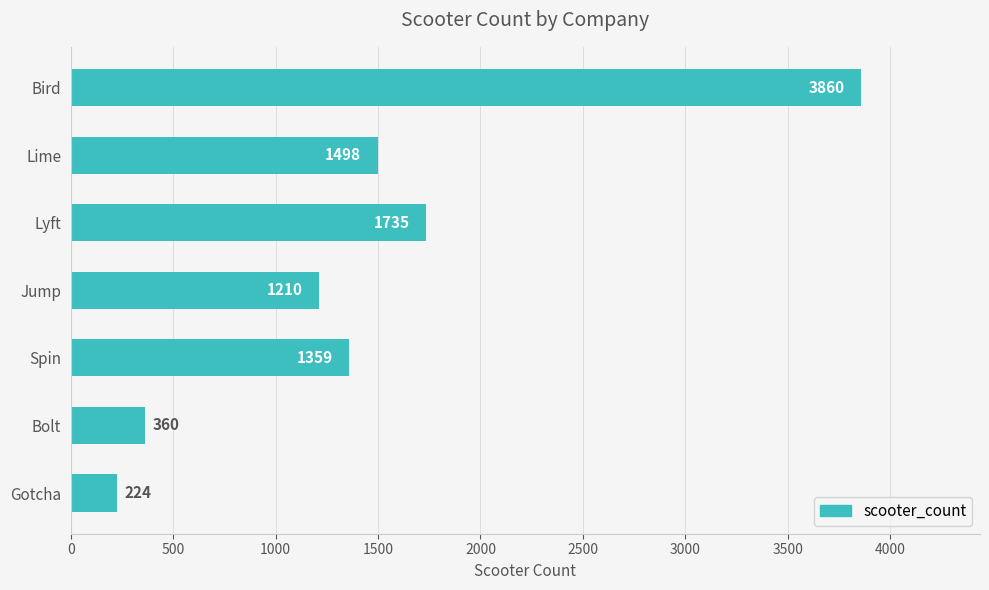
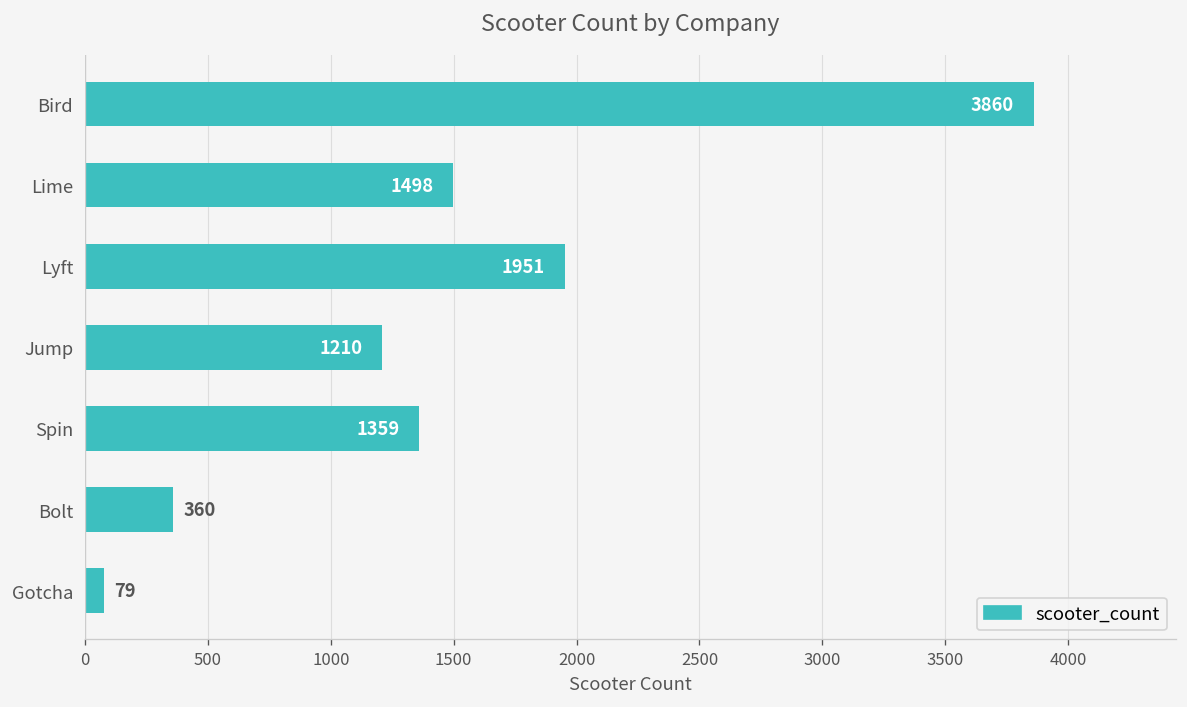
  {
    "Bird": 3860,
    "Lime": 1498,
-   "Lyft": 1735,
+   "Lyft": 1951,
    "Jump": 1210,
    "Spin": 1359,
    "Bolt": 360,
-   "Gotcha": 224
+   "Gotcha": 79
  }
